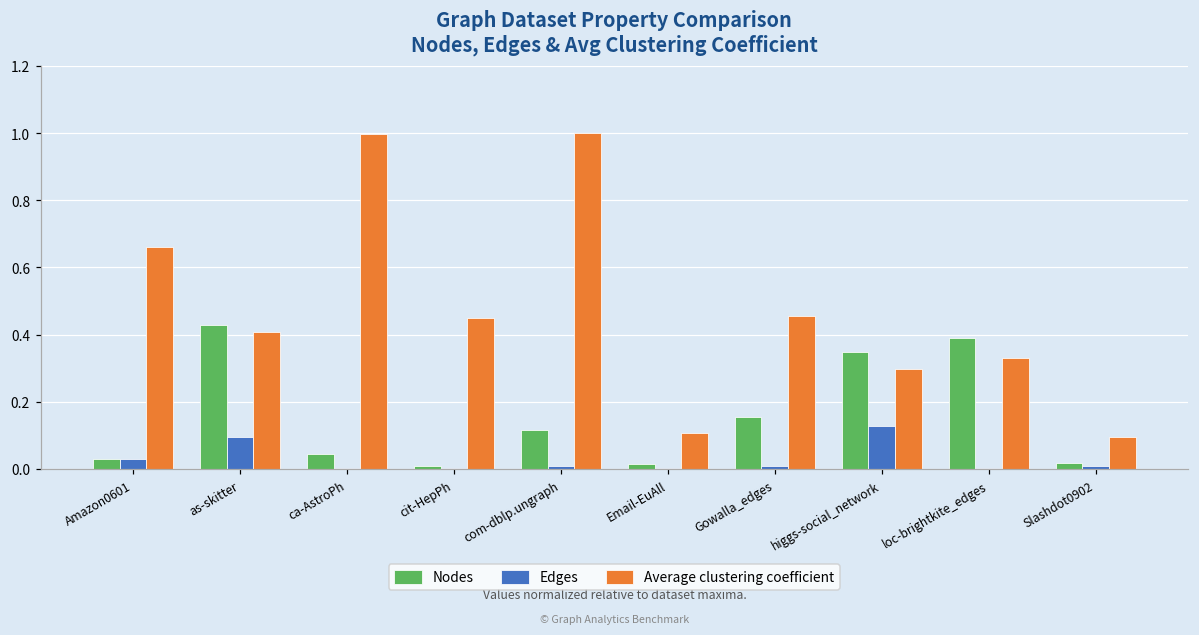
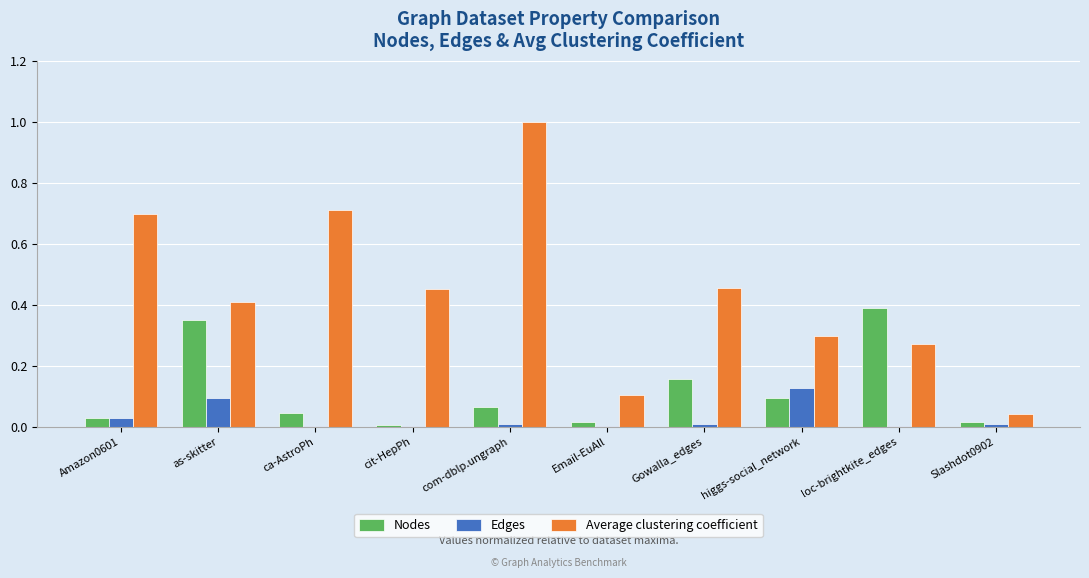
  {
    "Nodes": {
      "Amazon0601": 0.03,
-     "as-skitter": 0.43,
+     "as-skitter": 0.35,
      "ca-AstroPh": 0.05,
-     "com-dblp.ungraph": 0.12,
+     "com-dblp.ungraph": 0.07,
      "Email-EuAll": 0.01,
      "Gowalla_edges": 0.16,
-     "higgs-social_network": 0.35,
+     "higgs-social_network": 0.09,
      "loc-brightkite_edges": 0.39,
      "Slashdot0902": 0.02
    },
    "Edges": {
      "Amazon0601": 0.03,
      "as-skitter": 0.09,
      "com-dblp.ungraph": 0.01,
      "higgs-social_network": 0.13
    },
    "Average clustering coefficient": {
-     "Amazon0601": 0.66,
+     "Amazon0601": 0.70,
      "as-skitter": 0.41,
-     "ca-AstroPh": 1.00,
+     "ca-AstroPh": 0.71,
      "cit-HepPh": 0.45,
      "com-dblp.ungraph": 1.00,
      "Email-EuAll": 0.11,
      "Gowalla_edges": 0.46,
      "higgs-social_network": 0.30,
-     "loc-brightkite_edges": 0.33,
-     "Slashdot0902": 0.10
+     "loc-brightkite_edges": 0.27,
+     "Slashdot0902": 0.04
    }
  }
